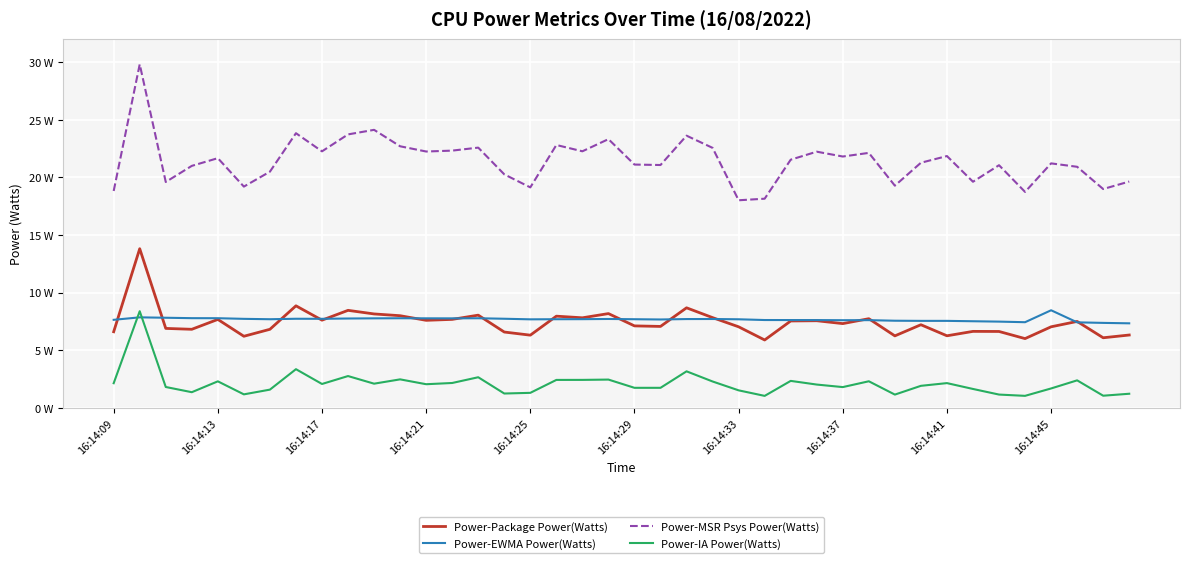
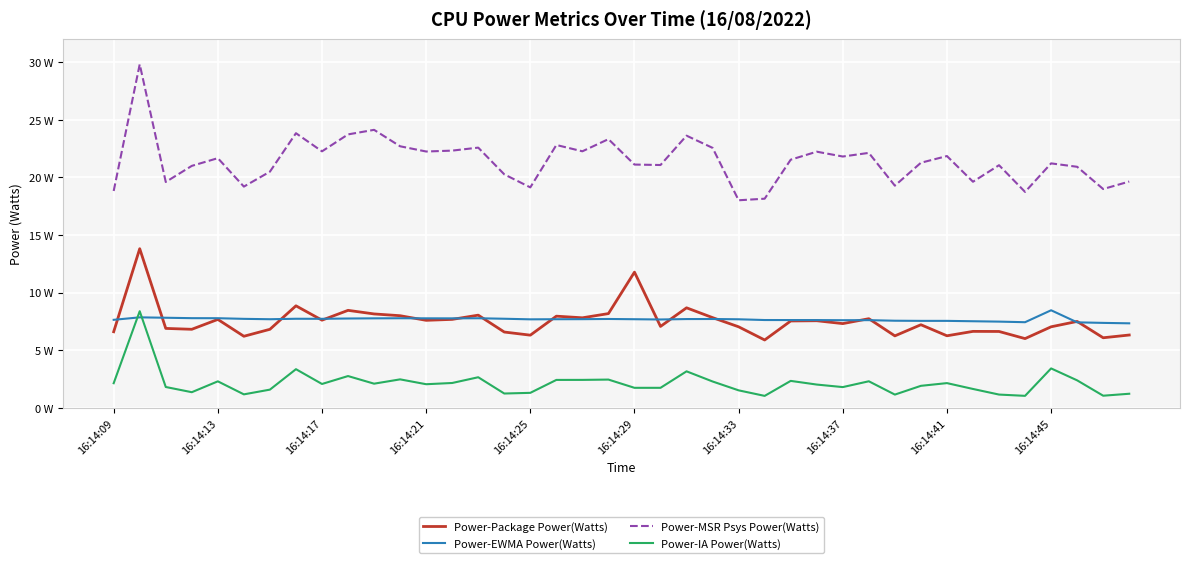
  {
    "Power-Package Power(Watts)": {
      "16:14:09": "6.6 W",
      "16:14:25": "6.3 W",
-     "16:14:29": "7.1 W",
+     "16:14:29": "11.8 W",
      "16:14:33": "7.0 W",
      "16:14:37": "7.3 W",
      "16:14:41": "6.2 W",
      "16:14:45": "7.0 W"
    },
    "Power-EWMA Power(Watts)": {
      "16:14:09": "7.6 W",
      "16:14:25": "7.7 W",
      "16:14:29": "7.7 W",
      "16:14:33": "7.7 W",
      "16:14:37": "7.6 W",
      "16:14:41": "7.5 W",
      "16:14:45": "8.5 W"
    },
    "Power-MSR Psys Power(Watts)": {
      "16:14:09": "18.8 W",
      "16:14:13": "21.7 W",
      "16:14:17": "22.2 W",
      "16:14:21": "22.2 W",
      "16:14:25": "19.1 W",
      "16:14:29": "21.1 W",
      "16:14:33": "18.0 W",
      "16:14:37": "21.8 W",
      "16:14:41": "21.8 W",
      "16:14:45": "21.2 W"
    },
    "Power-IA Power(Watts)": {
      "16:14:09": "2.1 W",
      "16:14:13": "2.3 W",
      "16:14:17": "2.1 W",
      "16:14:21": "2.0 W",
      "16:14:25": "1.3 W",
      "16:14:29": "1.7 W",
      "16:14:33": "1.5 W",
      "16:14:37": "1.8 W",
      "16:14:41": "2.1 W",
-     "16:14:45": "1.7 W"
+     "16:14:45": "3.4 W"
    }
  }
